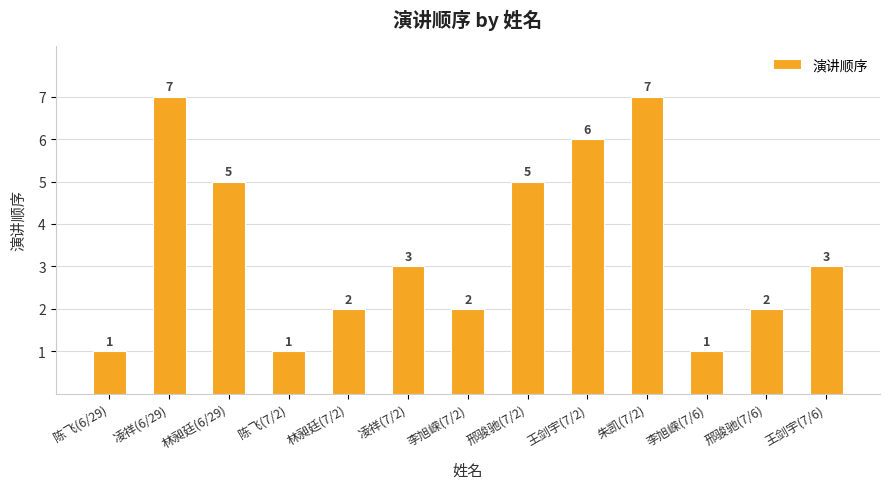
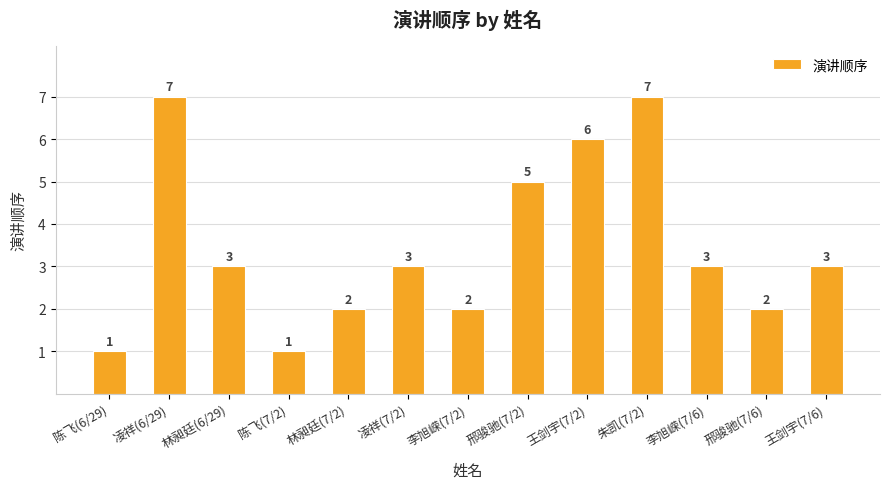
  {
    "陈飞(6/29)": 1,
    "凌祥(6/29)": 7,
-   "林昶廷(6/29)": 5,
+   "林昶廷(6/29)": 3,
    "陈飞(7/2)": 1,
    "林昶廷(7/2)": 2,
    "凌祥(7/2)": 3,
    "李旭嵘(7/2)": 2,
    "邢骏驰(7/2)": 5,
    "王剑宇(7/2)": 6,
    "朱凯(7/2)": 7,
-   "李旭嵘(7/6)": 1,
+   "李旭嵘(7/6)": 3,
    "邢骏驰(7/6)": 2,
    "王剑宇(7/6)": 3
  }
